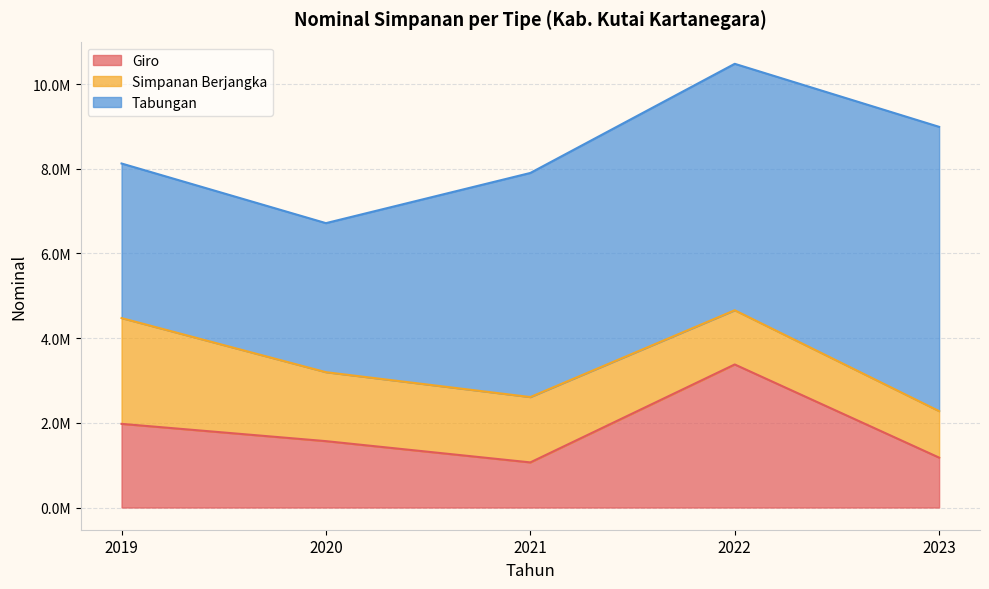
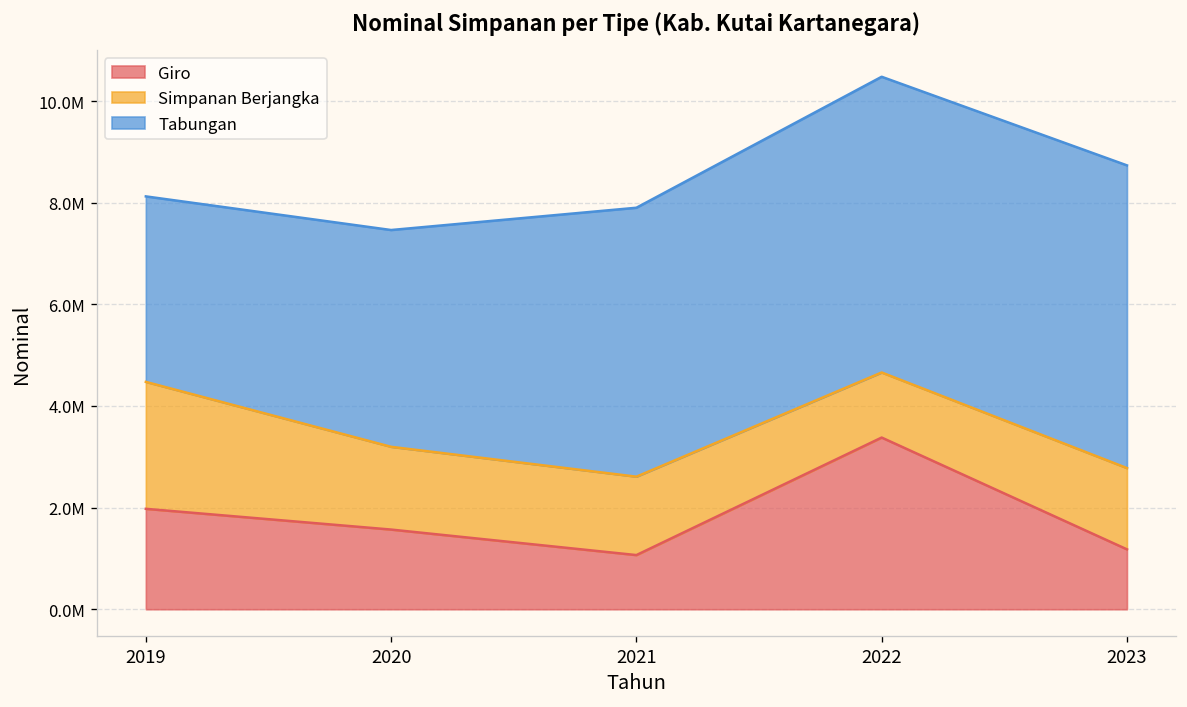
  {
    "Giro": {
      "2019": 2000000,
      "2020": 1600000,
      "2021": 1100000,
      "2022": 3400000,
      "2023": 1200000
    },
    "Simpanan Berjangka": {
      "2019": 2500000,
      "2020": 1600000,
      "2021": 1500000,
      "2022": 1300000,
-     "2023": 1100000
+     "2023": 1600000
    },
    "Tabungan": {
      "2019": 3700000,
-     "2020": 3500000,
+     "2020": 4300000,
      "2021": 5300000,
      "2022": 5800000,
-     "2023": 6700000
+     "2023": 6000000
    }
  }
